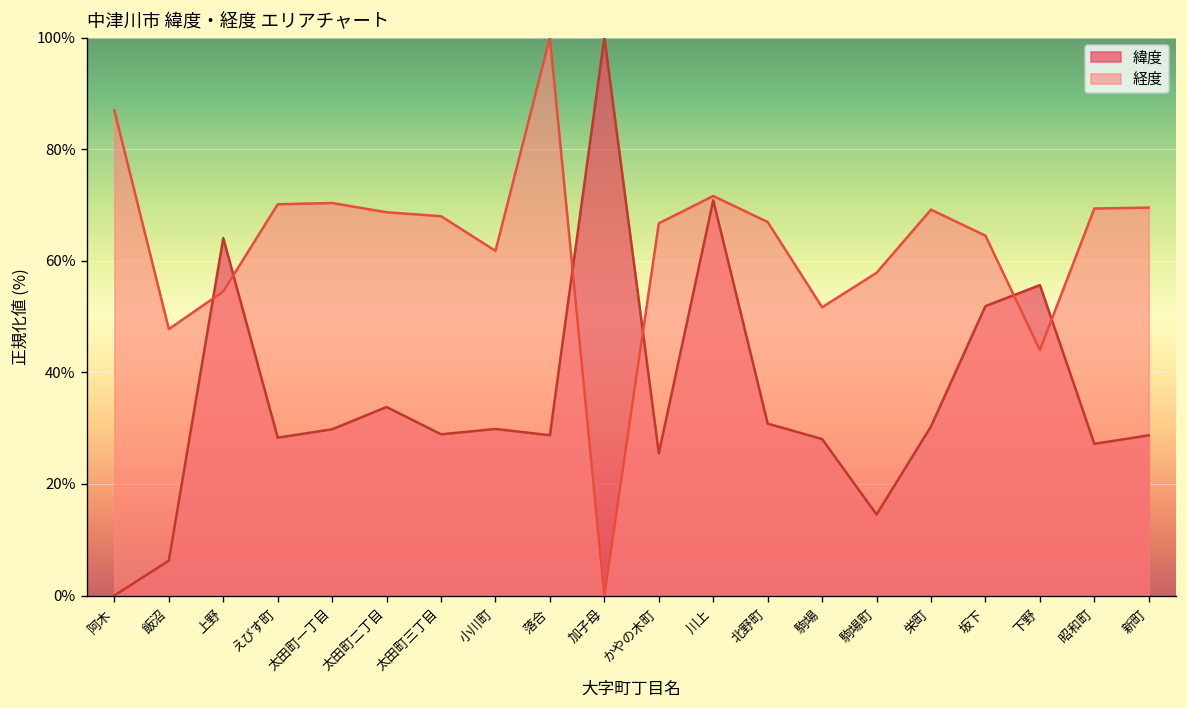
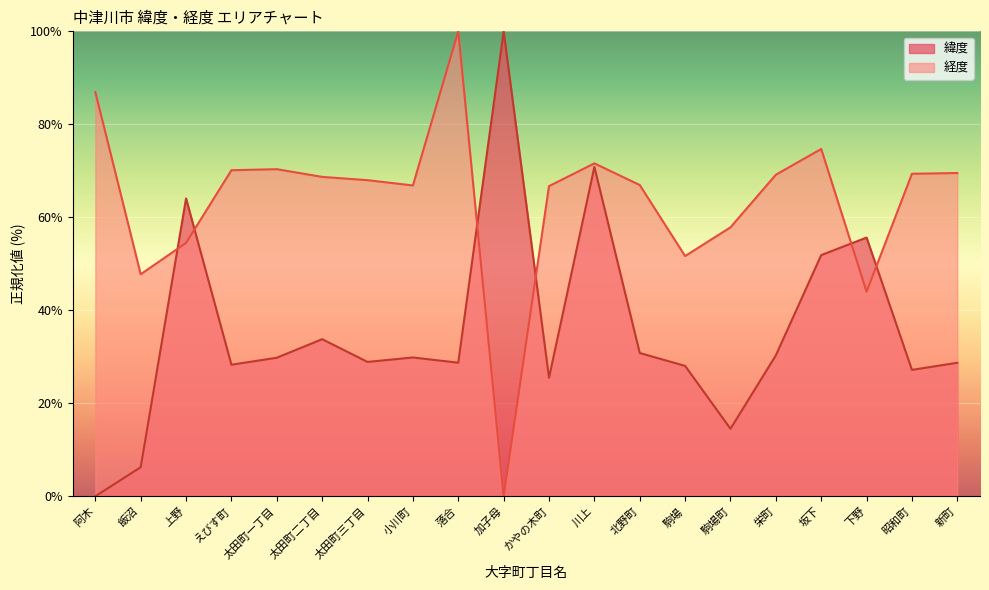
  {
    "緯度": {
      "阿木": "0%",
      "飯沼": "6%",
      "上野": "64%",
      "えびす町": "28%",
      "太田町一丁目": "30%",
      "太田町二丁目": "34%",
      "太田町三丁目": "29%",
      "小川町": "30%",
      "落合": "29%",
      "加子母": "100%",
      "かやの木町": "25%",
      "川上": "71%",
      "北野町": "31%",
      "駒場": "28%",
      "駒場町": "15%",
      "栄町": "30%",
      "坂下": "52%",
      "下野": "56%",
      "昭和町": "27%",
      "新町": "29%"
    },
    "経度": {
      "阿木": "87%",
      "飯沼": "48%",
      "上野": "54%",
      "えびす町": "70%",
      "太田町一丁目": "70%",
      "太田町二丁目": "69%",
      "太田町三丁目": "68%",
-     "小川町": "62%",
+     "小川町": "67%",
      "落合": "100%",
      "加子母": "0%",
      "かやの木町": "67%",
      "川上": "72%",
      "北野町": "67%",
      "駒場": "52%",
      "駒場町": "58%",
      "栄町": "69%",
-     "坂下": "65%",
+     "坂下": "75%",
      "下野": "44%",
      "昭和町": "69%",
      "新町": "70%"
    }
  }
